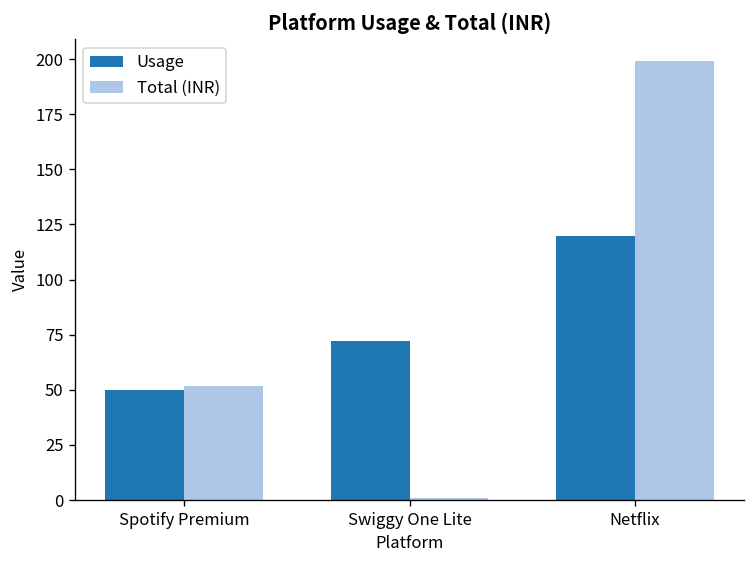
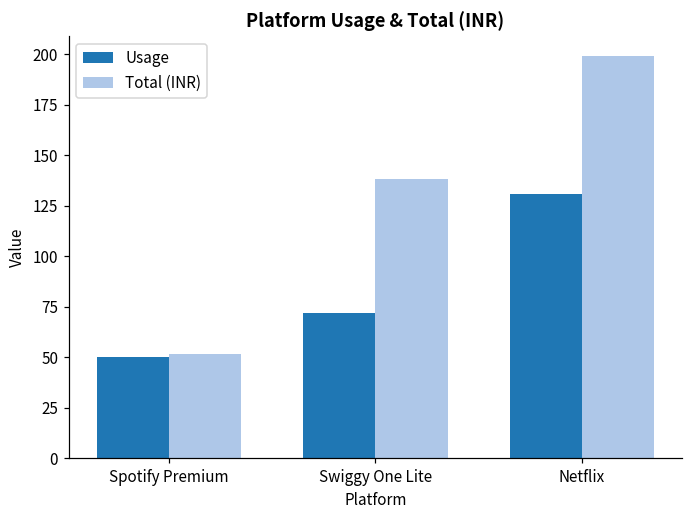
  {
    "Usage": {
      "Spotify Premium": 50,
      "Swiggy One Lite": 72,
-     "Netflix": 120
+     "Netflix": 131
    },
    "Total (INR)": {
      "Spotify Premium": 52,
-     "Swiggy One Lite": 1,
+     "Swiggy One Lite": 138,
      "Netflix": 199
    }
  }
